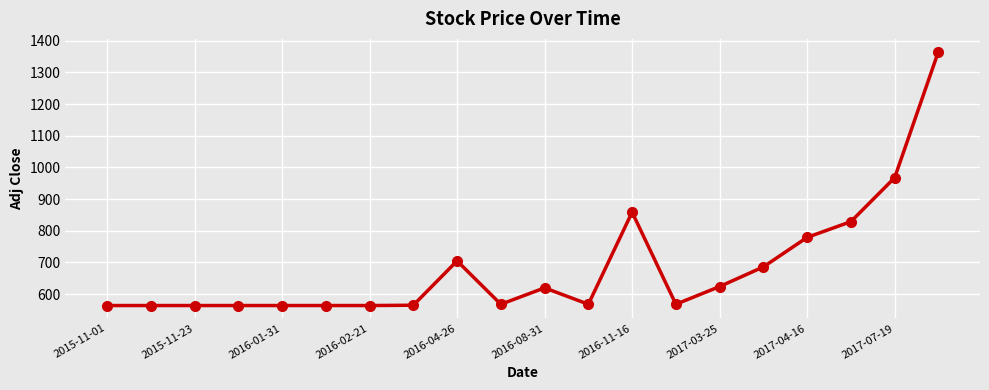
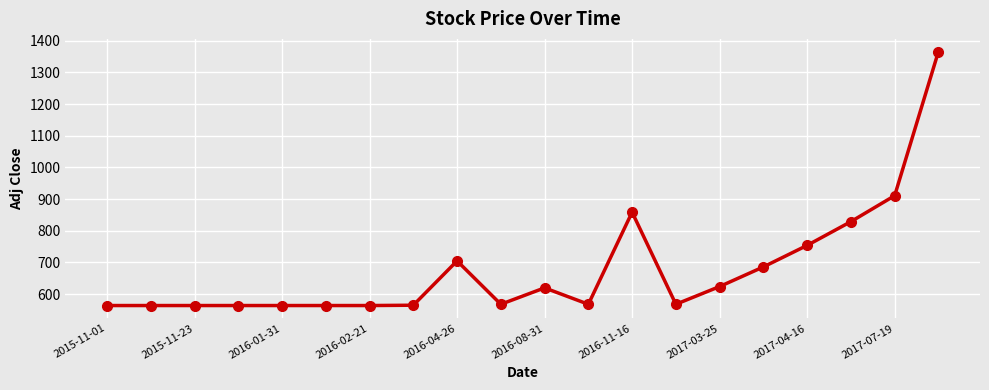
  {
    "2015-11-01": 560,
    "2015-11-23": 560,
    "2016-01-31": 560,
    "2016-02-21": 560,
    "2016-04-26": 710,
    "2016-08-31": 620,
    "2016-11-16": 860,
    "2017-03-25": 620,
-   "2017-04-16": 780,
-   "2017-07-19": 970
+   "2017-04-16": 750,
+   "2017-07-19": 910
  }
